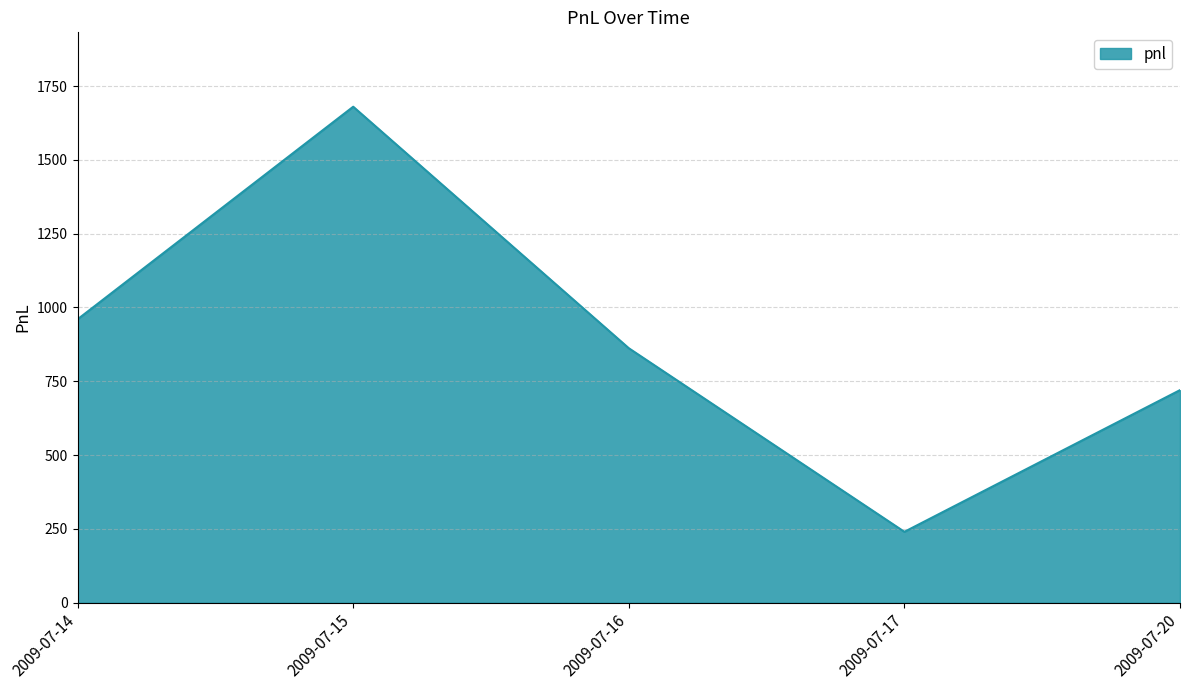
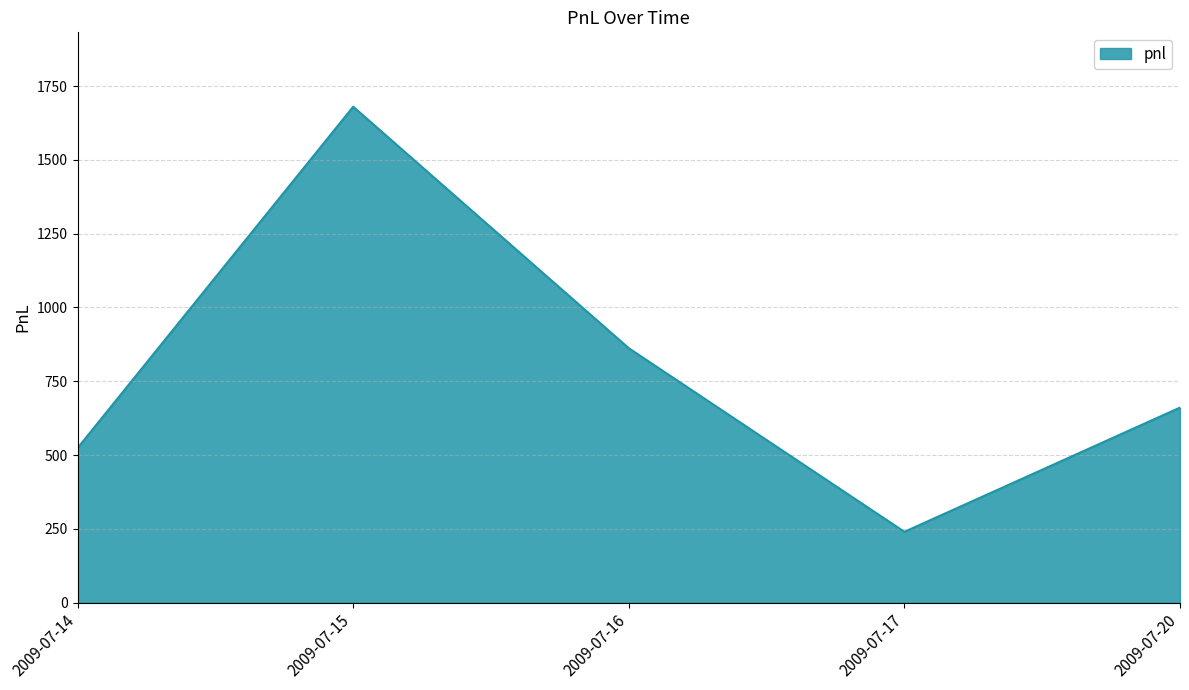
  {
-   "2009-07-14": 960,
+   "2009-07-14": 520,
    "2009-07-15": 1680,
    "2009-07-16": 860,
    "2009-07-17": 240,
-   "2009-07-20": 720
+   "2009-07-20": 660
  }
